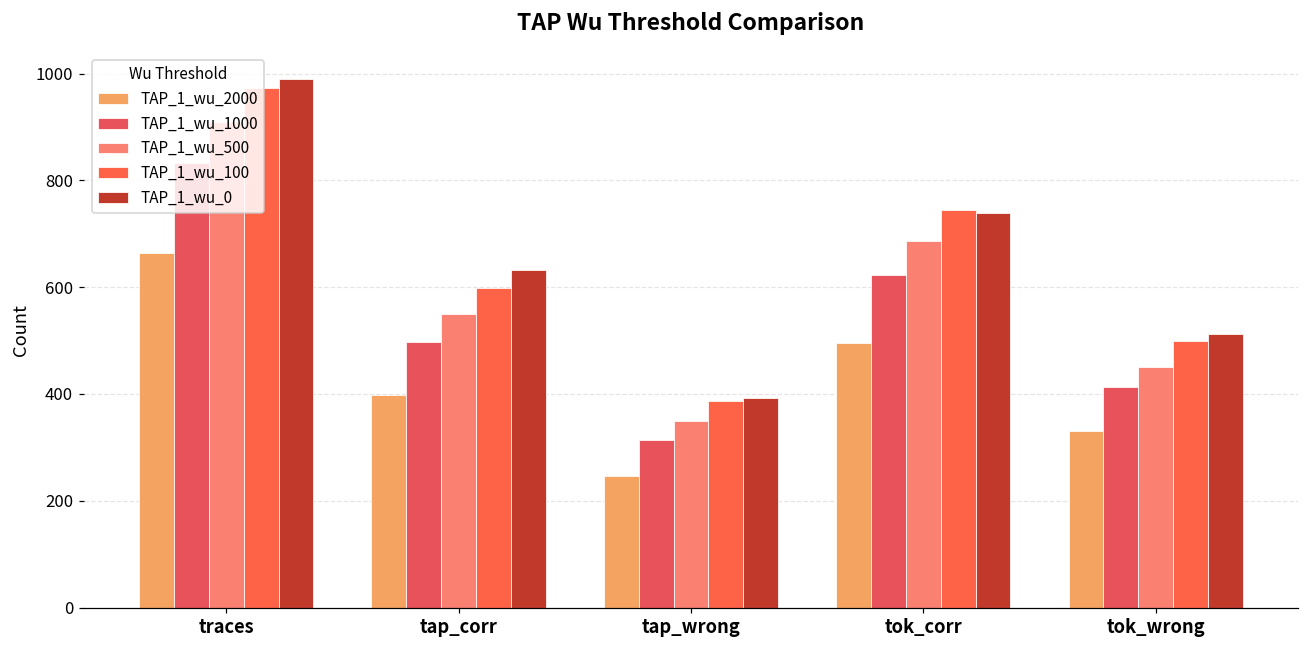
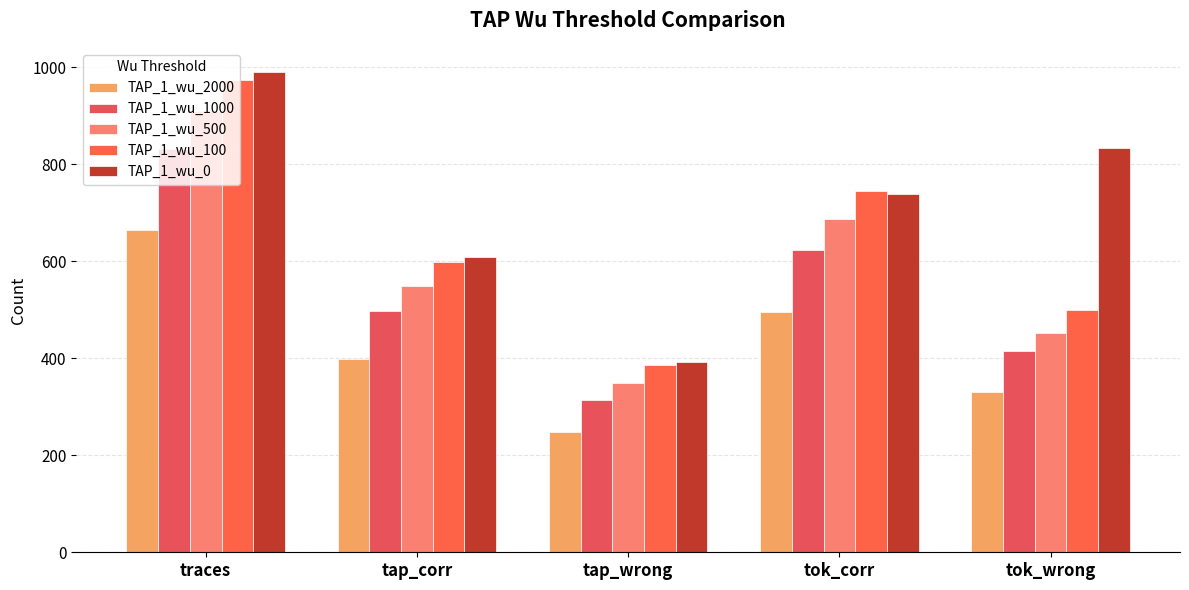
  {
    "TAP_1_wu_0": {
      "traces": 990,
-     "tap_corr": 630,
+     "tap_corr": 610,
      "tap_wrong": 390,
      "tok_corr": 740,
-     "tok_wrong": 510
+     "tok_wrong": 830
    }
  }
